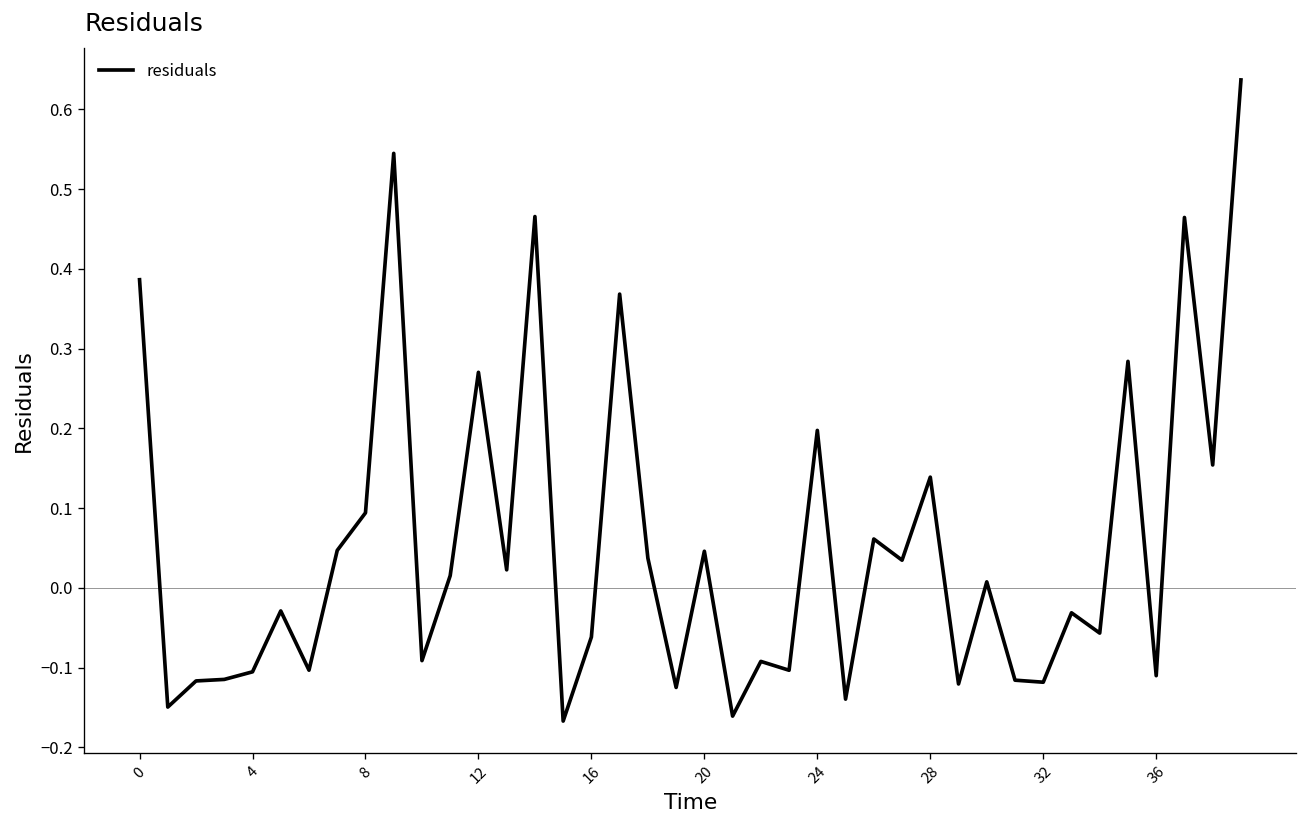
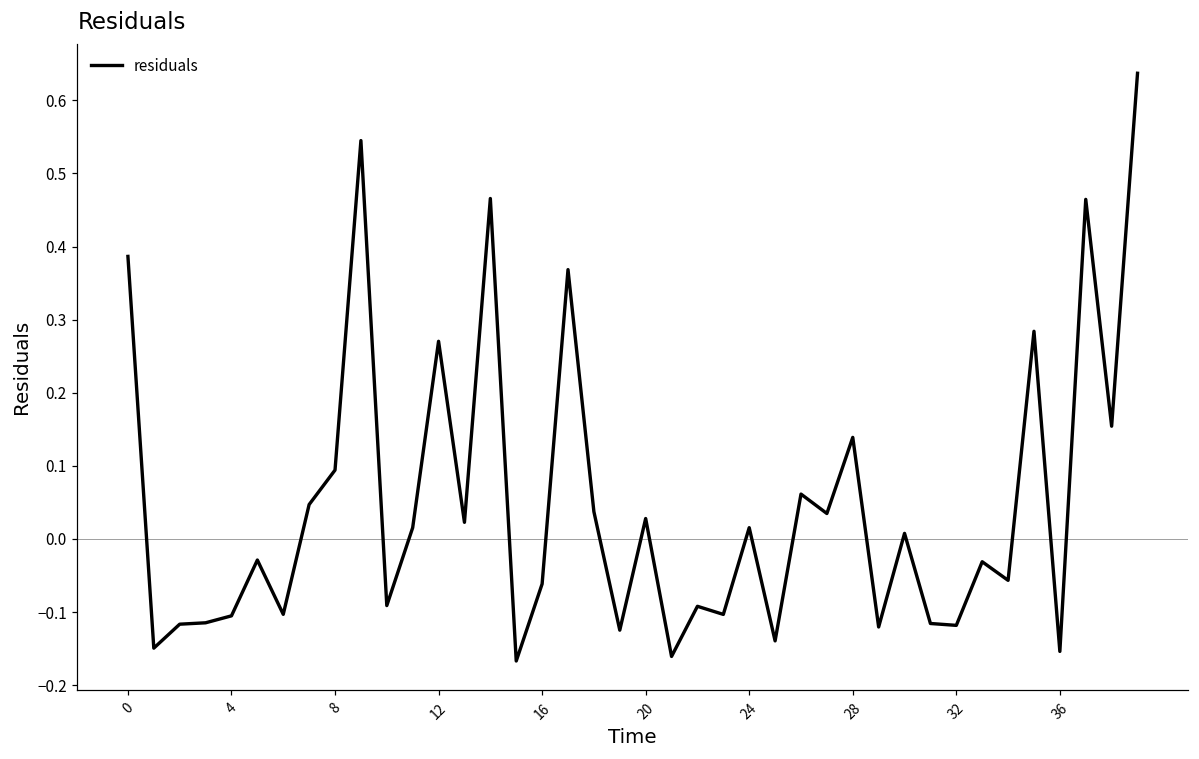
  {
    "0": 0.39,
    "4": -0.11,
    "8": 0.09,
    "12": 0.27,
    "16": -0.06,
-   "20": 0.05,
-   "24": 0.20,
+   "20": 0.03,
+   "24": 0.02,
    "28": 0.14,
    "32": -0.12,
-   "36": -0.11
+   "36": -0.15
  }
